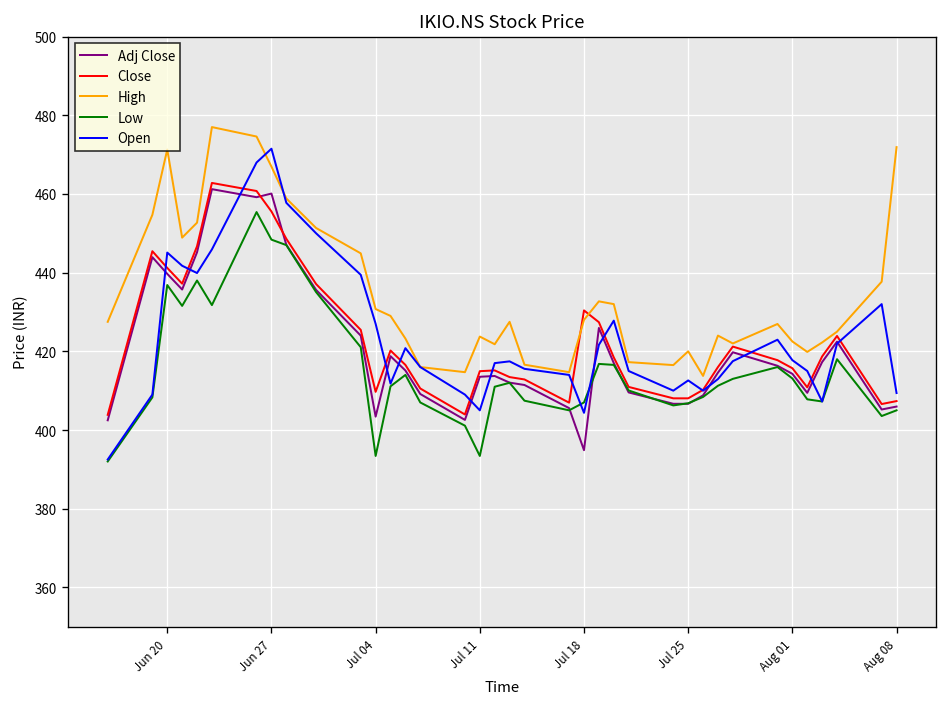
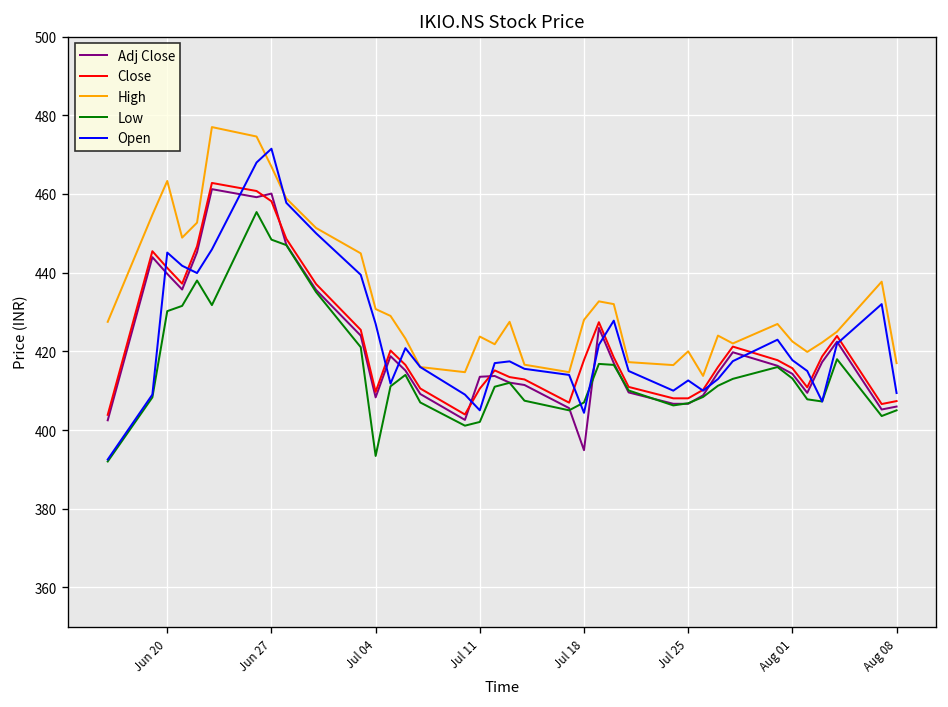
  {
    "Adj Close": {
      "Jun 20": 440,
      "Jun 27": 460,
-     "Jul 04": 403,
+     "Jul 04": 408,
      "Jul 11": 414,
      "Jul 18": 395,
      "Aug 01": 414,
      "Aug 08": 406
    },
    "Close": {
      "Jun 20": 441,
-     "Jun 27": 456,
+     "Jun 27": 458,
      "Jul 04": 410,
-     "Jul 11": 415,
-     "Jul 18": 430,
+     "Jul 11": 411,
+     "Jul 18": 418,
      "Jul 25": 408,
      "Aug 01": 416,
      "Aug 08": 407
    },
    "High": {
-     "Jun 20": 471,
+     "Jun 20": 463,
      "Jun 27": 467,
      "Jul 04": 431,
      "Jul 11": 424,
      "Jul 18": 428,
      "Jul 25": 420,
      "Aug 01": 423,
-     "Aug 08": 472
+     "Aug 08": 417
    },
    "Low": {
-     "Jun 20": 437,
+     "Jun 20": 430,
      "Jun 27": 448,
      "Jul 04": 393,
-     "Jul 11": 393,
+     "Jul 11": 402,
      "Jul 18": 407,
      "Aug 01": 413,
      "Aug 08": 405
    },
    "Open": {
      "Jun 20": 445,
      "Jun 27": 472,
      "Jul 04": 427,
      "Jul 11": 405,
      "Jul 18": 404,
      "Jul 25": 413,
      "Aug 01": 418,
      "Aug 08": 409
    }
  }
